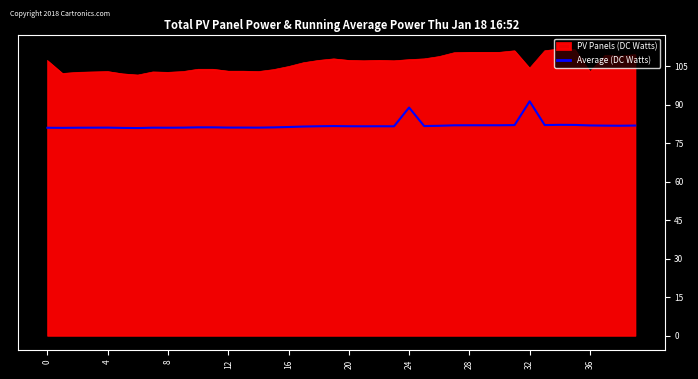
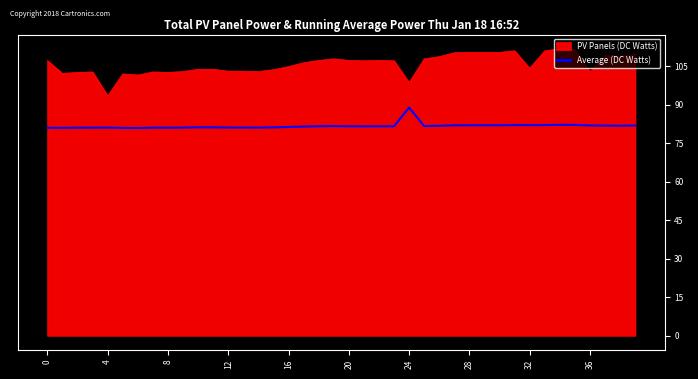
  {
    "PV Panels (DC Watts)": {
      "0": 107,
-     "4": 103,
+     "4": 93,
      "8": 103,
      "12": 103,
      "16": 105,
      "20": 107,
-     "24": 108,
+     "24": 99,
      "28": 110,
      "32": 104,
      "36": 103
    },
    "Average (DC Watts)": {
      "0": 81,
      "4": 81,
      "8": 81,
      "12": 81,
      "16": 81,
      "20": 82,
      "24": 89,
      "28": 82,
-     "32": 91,
+     "32": 82,
      "36": 82
    }
  }
